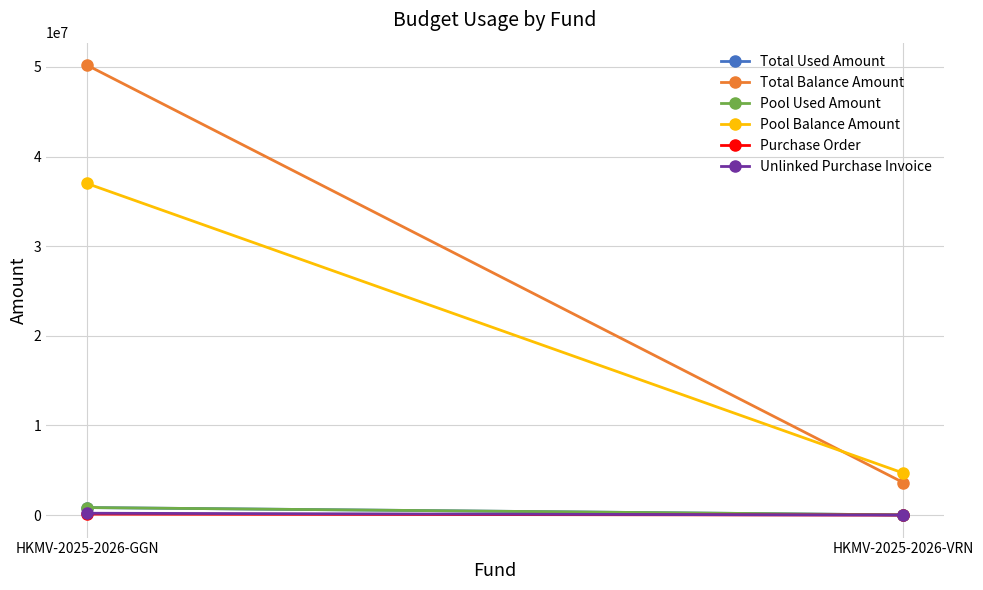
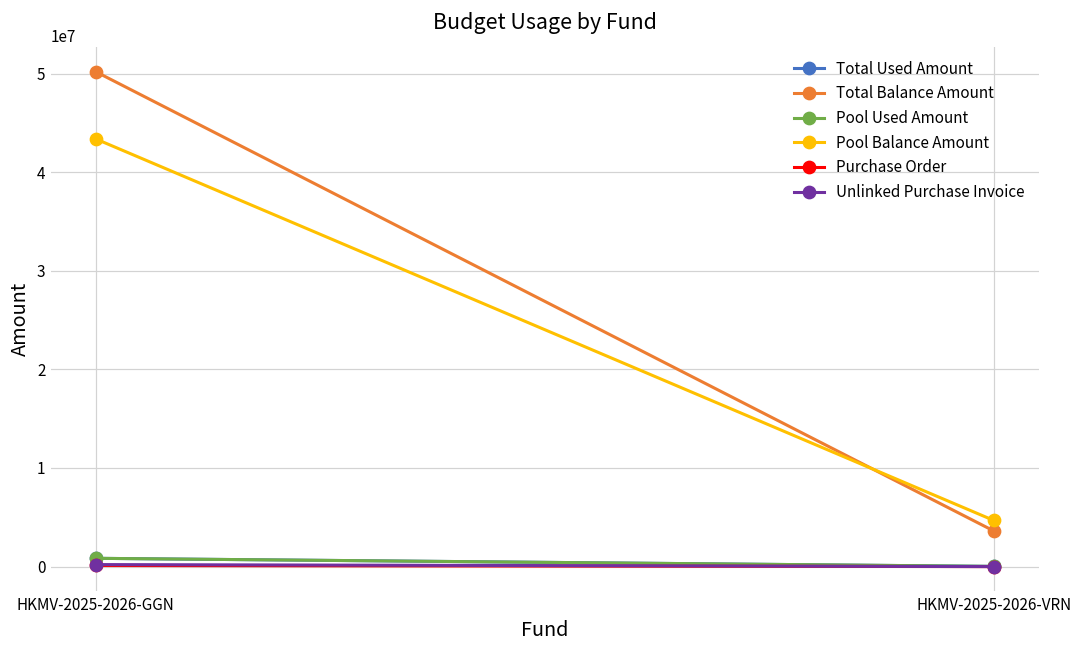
  {
    "Pool Used Amount": {
      "HKMV-2025-2026-GGN": 1000000
    },
    "Total Balance Amount": {
      "HKMV-2025-2026-GGN": 50000000,
      "HKMV-2025-2026-VRN": 4000000
    },
    "Pool Balance Amount": {
-     "HKMV-2025-2026-GGN": 37000000,
+     "HKMV-2025-2026-GGN": 43000000,
      "HKMV-2025-2026-VRN": 5000000
    }
  }
